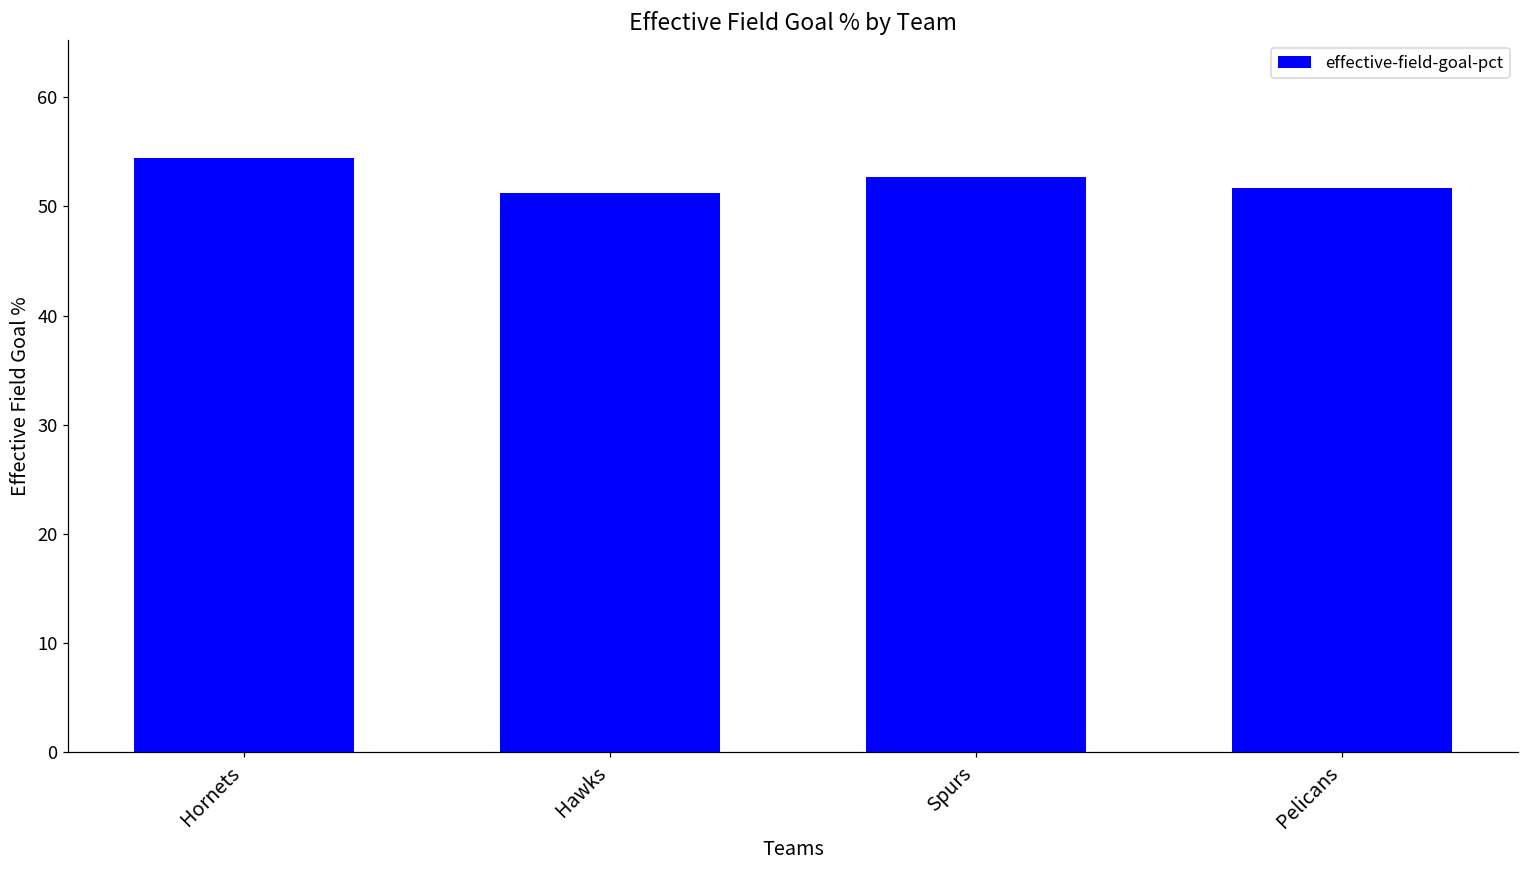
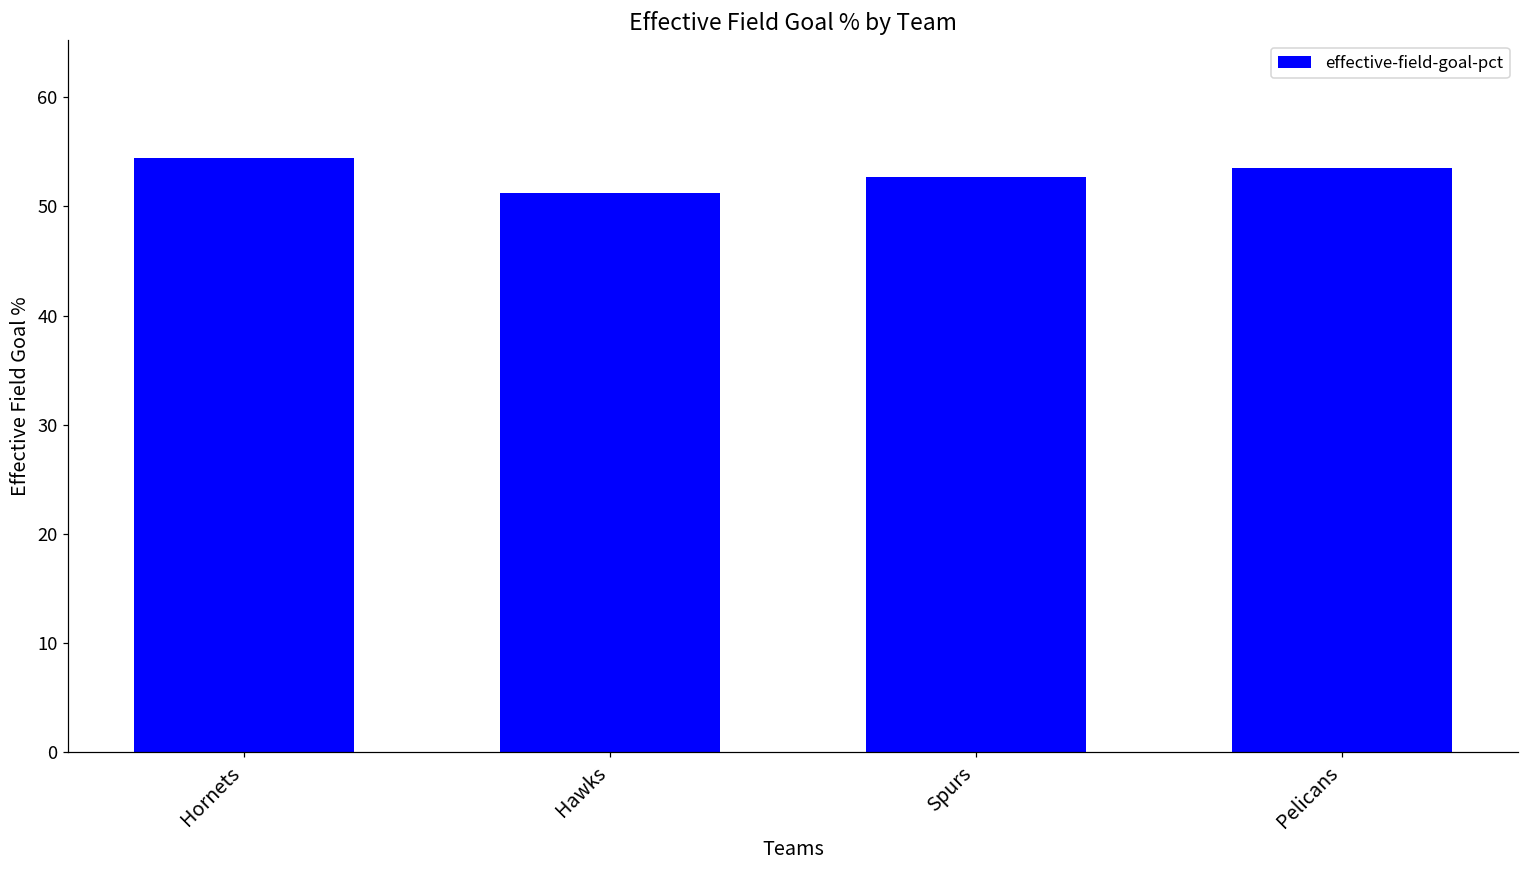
  {
    "Hornets": 54,
    "Hawks": 51,
    "Spurs": 53,
-   "Pelicans": 52
+   "Pelicans": 54
  }
